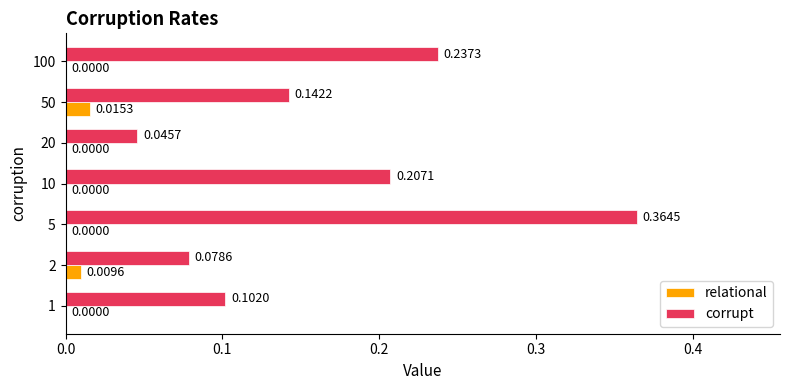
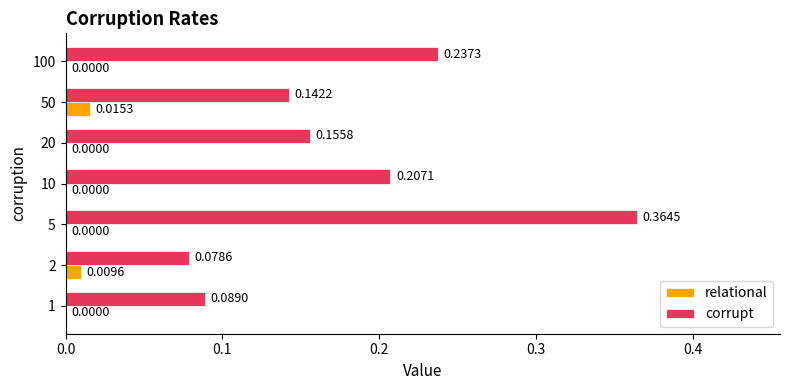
  {
    "relational": {
      "100": 0.0000,
      "50": 0.0153,
      "20": 0.0000,
      "10": 0.0000,
      "5": 0.0000,
      "2": 0.0096,
      "1": 0.0000
    },
    "corrupt": {
      "100": 0.2373,
      "50": 0.1422,
-     "20": 0.0457,
+     "20": 0.1558,
      "10": 0.2071,
      "5": 0.3645,
      "2": 0.0786,
-     "1": 0.1020
+     "1": 0.0890
    }
  }
